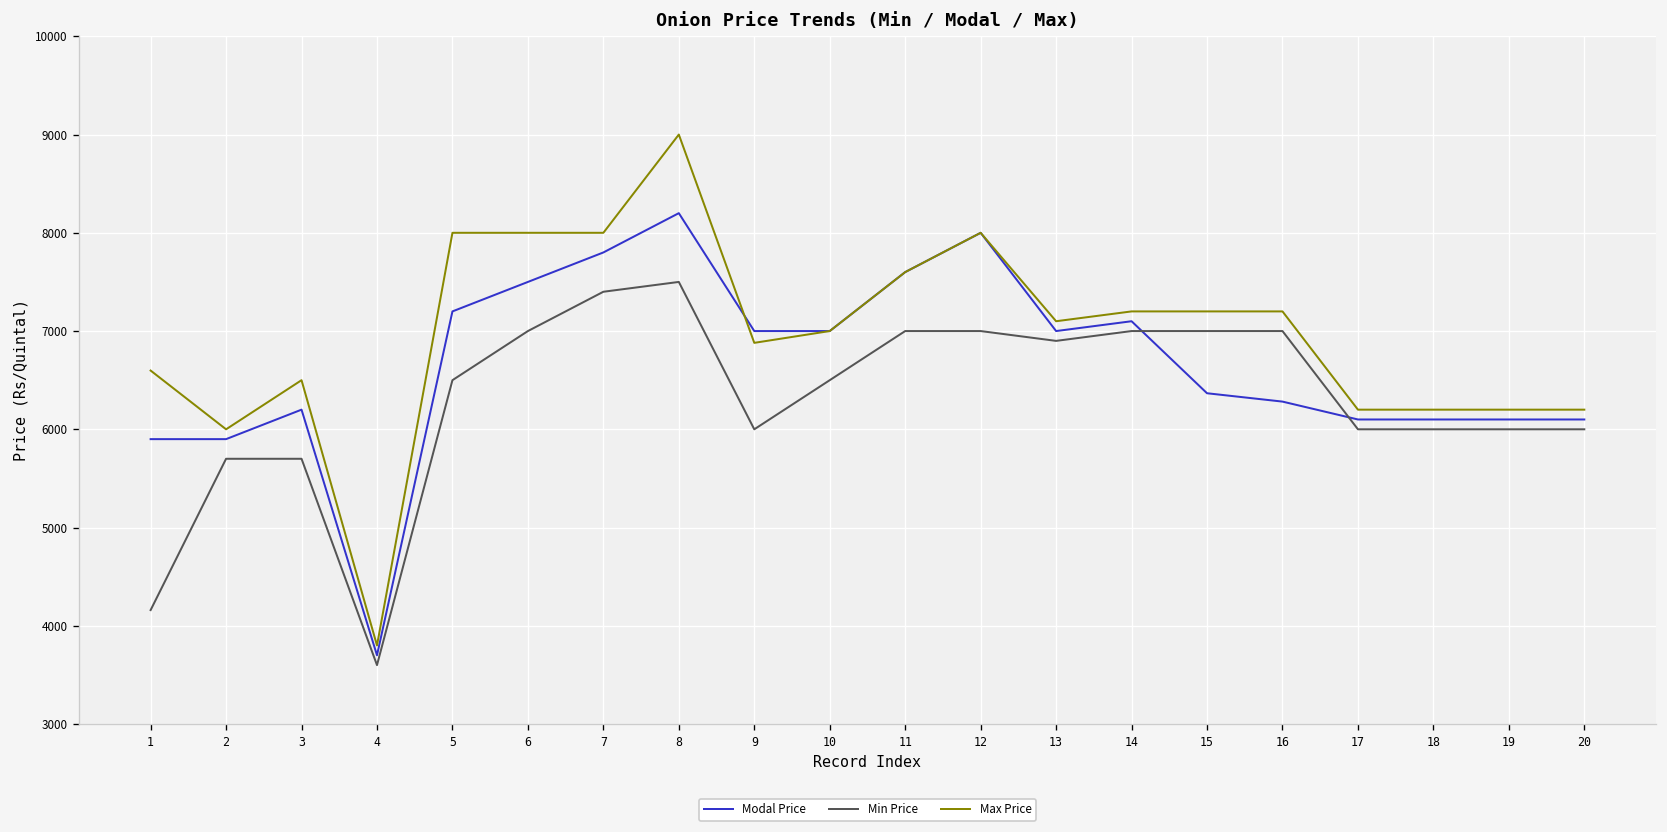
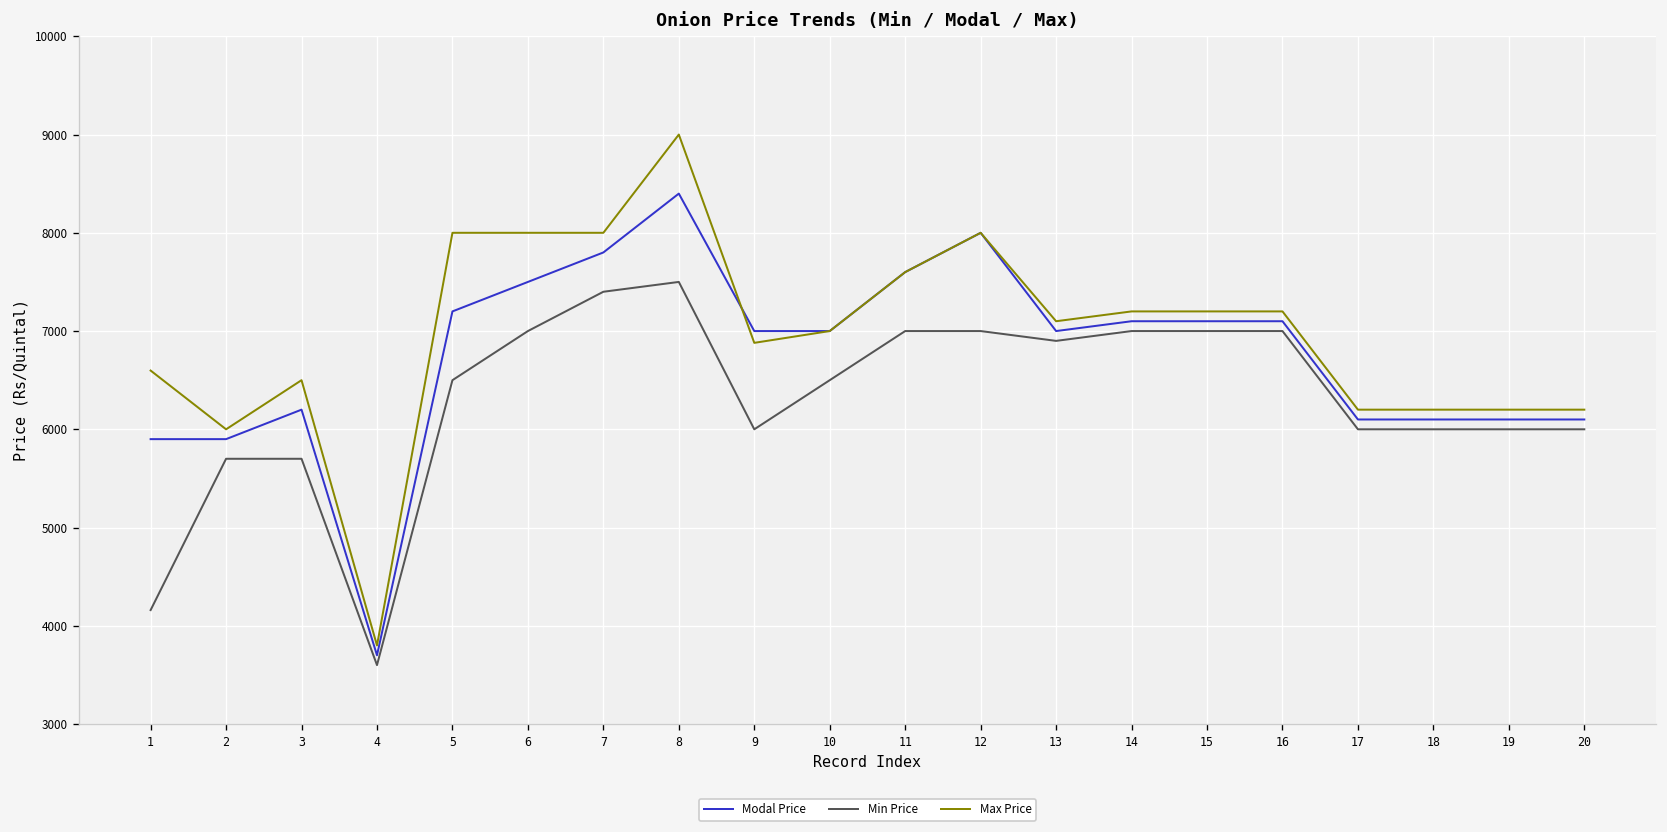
  {
    "Modal Price": {
      "1": 5900,
      "2": 5900,
      "3": 6200,
      "4": 3700,
      "5": 7200,
      "6": 7500,
      "7": 7800,
-     "8": 8200,
+     "8": 8400,
      "9": 7000,
      "13": 7000,
      "14": 7100,
-     "15": 6400,
-     "16": 6300,
+     "15": 7100,
+     "16": 7100,
      "17": 6100,
      "18": 6100,
      "19": 6100,
      "20": 6100
    },
    "Min Price": {
      "1": 4200,
      "2": 5700,
      "3": 5700,
      "4": 3600,
      "5": 6500,
      "6": 7000,
      "7": 7400,
      "8": 7500,
      "9": 6000,
      "10": 6500,
      "11": 7000,
      "12": 7000,
      "13": 6900,
      "14": 7000,
      "15": 7000,
      "16": 7000,
      "17": 6000,
      "18": 6000,
      "19": 6000,
      "20": 6000
    },
    "Max Price": {
      "1": 6600,
      "2": 6000,
      "3": 6500,
      "4": 3800,
      "5": 8000,
      "6": 8000,
      "7": 8000,
      "8": 9000,
      "9": 6900,
      "13": 7100,
      "14": 7200,
      "15": 7200,
      "16": 7200,
      "17": 6200,
      "18": 6200,
      "19": 6200,
      "20": 6200
    }
  }
